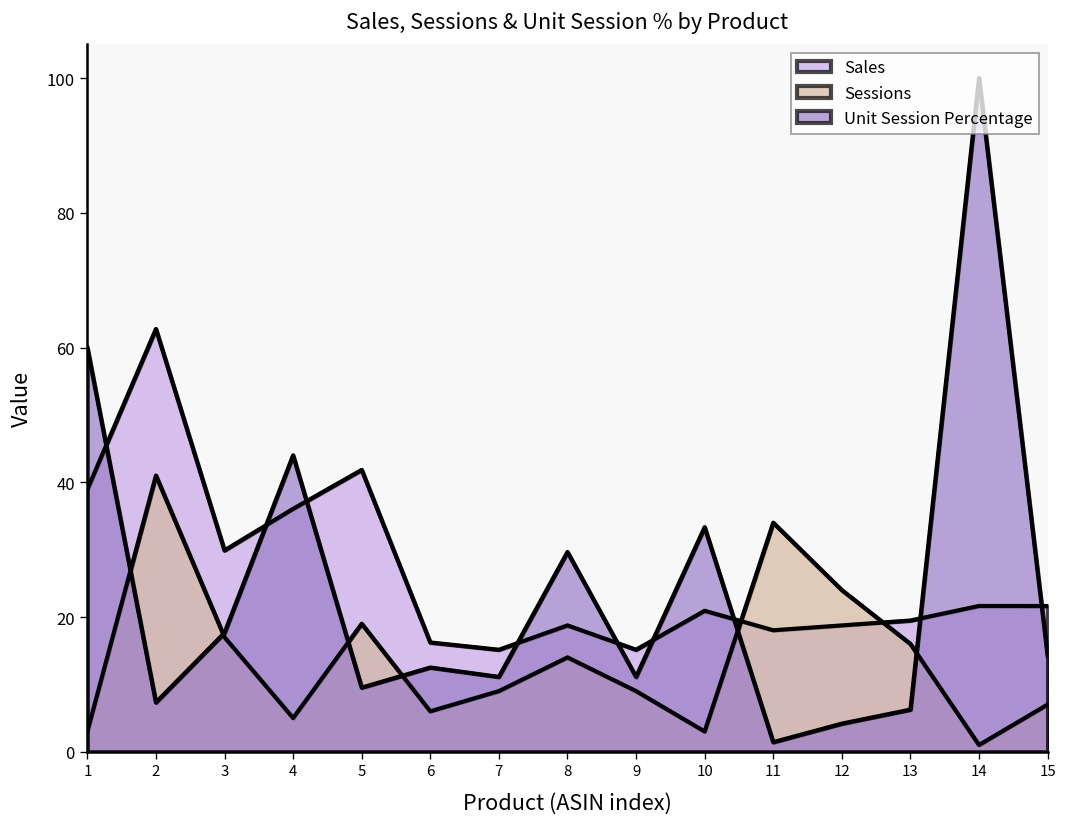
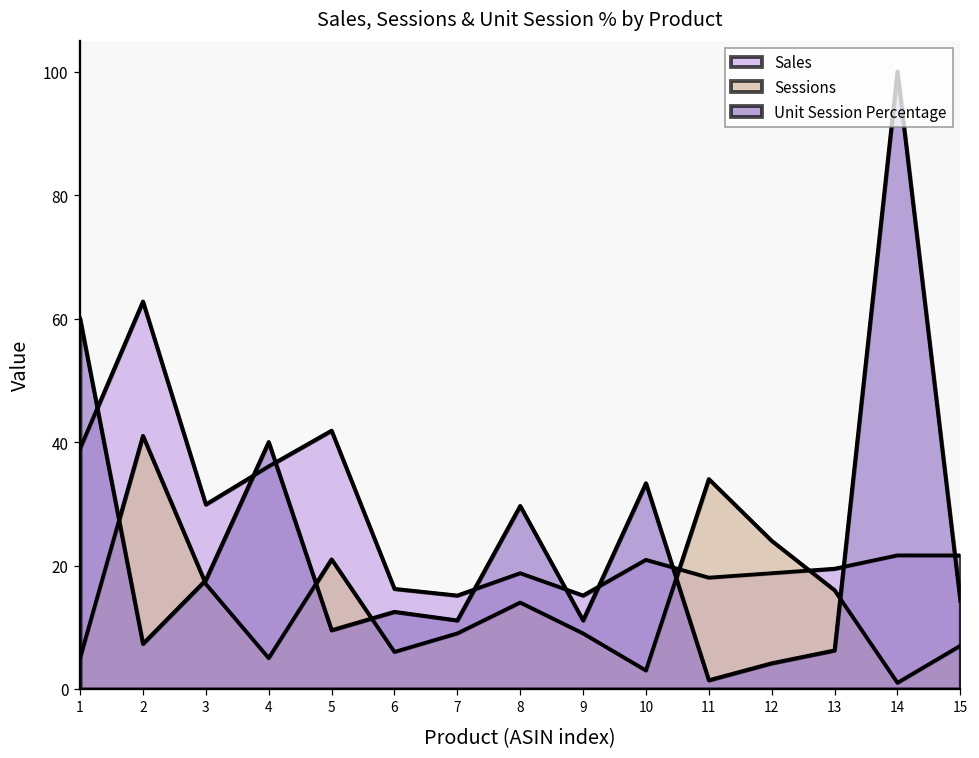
  {
    "Sales": {
      "1": 39,
      "2": 63,
      "3": 30,
      "4": 36,
      "5": 42,
      "6": 16,
      "7": 15,
      "8": 19,
      "9": 15,
      "10": 21,
      "11": 18,
      "12": 19,
      "13": 19,
      "14": 22,
      "15": 22
    },
    "Sessions": {
-     "1": 3,
+     "1": 5,
      "2": 41,
      "3": 17,
      "4": 5,
-     "5": 19,
+     "5": 21,
      "6": 6,
      "7": 9,
      "8": 14,
      "9": 9,
      "10": 3,
      "11": 34,
      "12": 24,
      "13": 16,
      "14": 1,
      "15": 7
    },
    "Unit Session Percentage": {
      "1": 60,
      "2": 7,
      "3": 18,
-     "4": 44,
+     "4": 40,
      "5": 10,
      "6": 13,
      "7": 11,
      "8": 30,
      "9": 11,
      "10": 33,
      "11": 1,
      "12": 4,
      "13": 6,
      "15": 14
    }
  }
